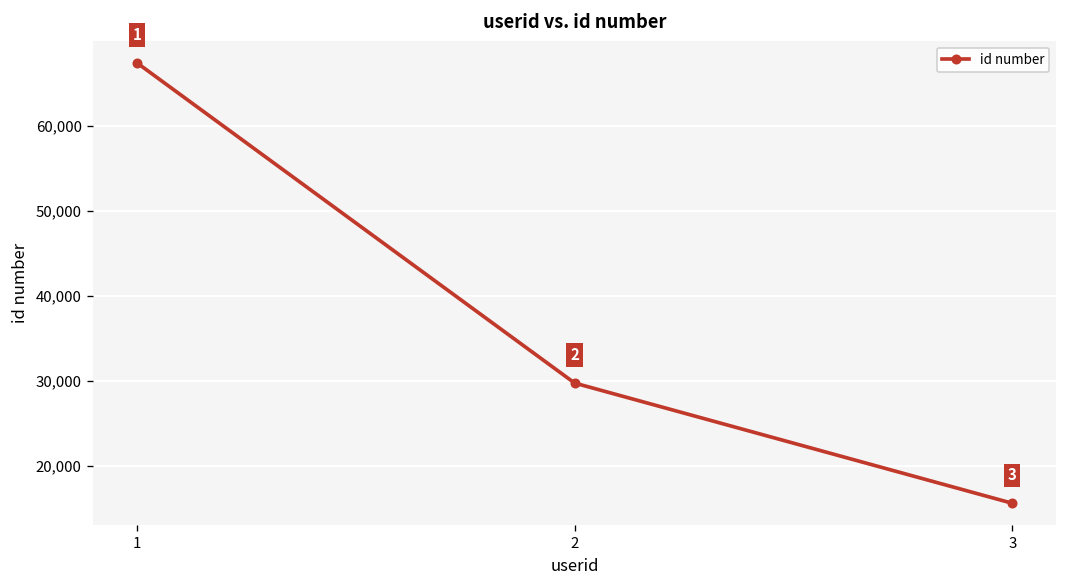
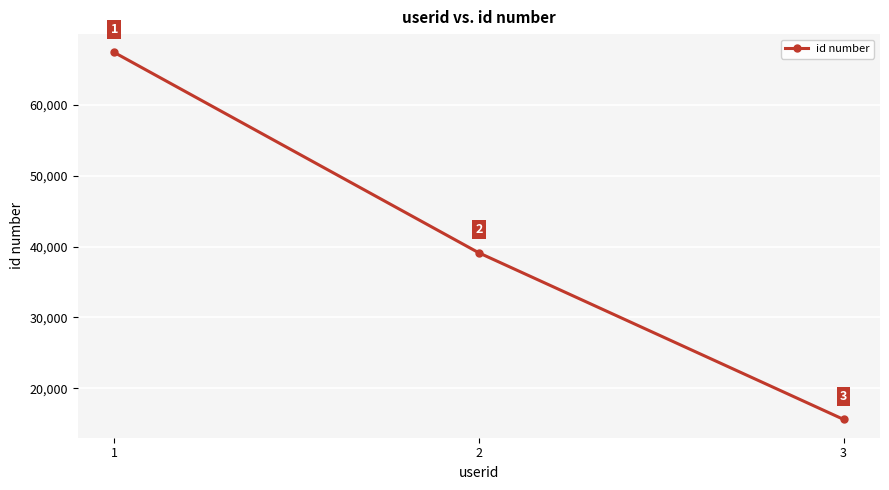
  {
-   "2": "30,000"
+   "2": "39,000"
  }
